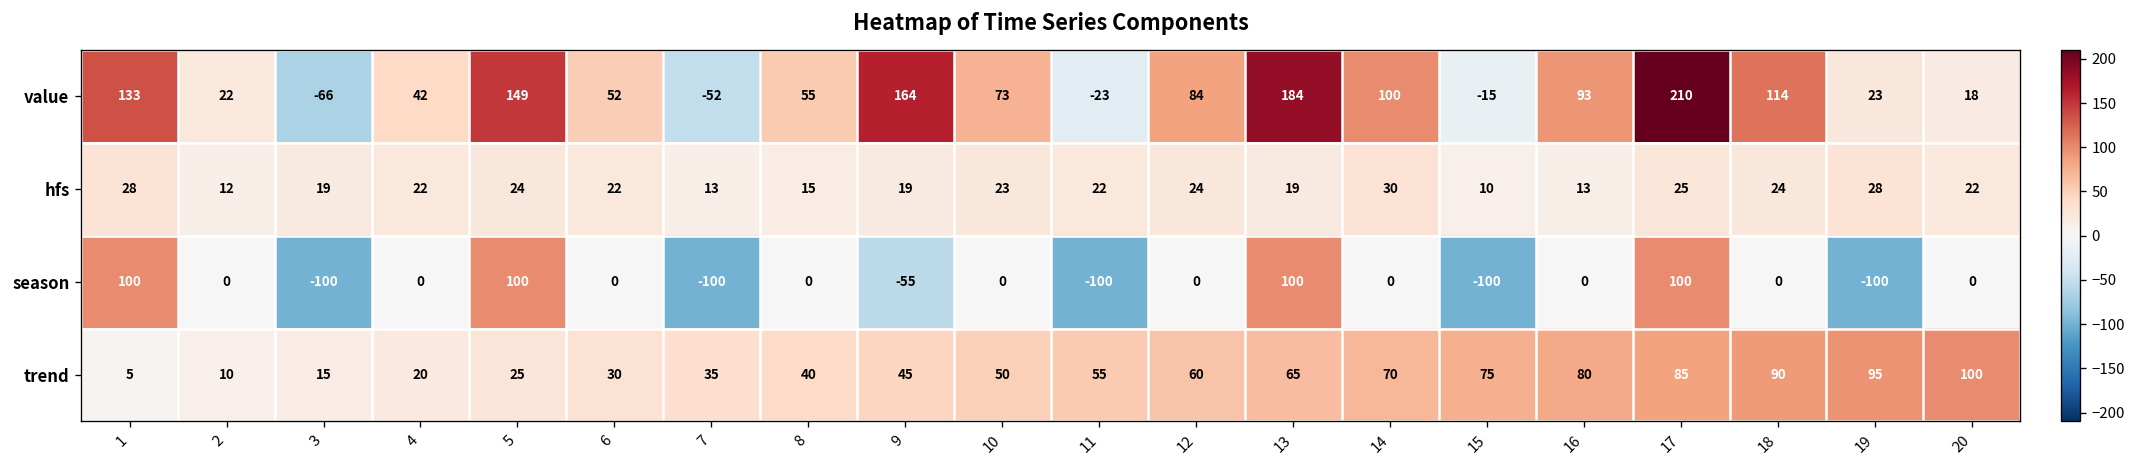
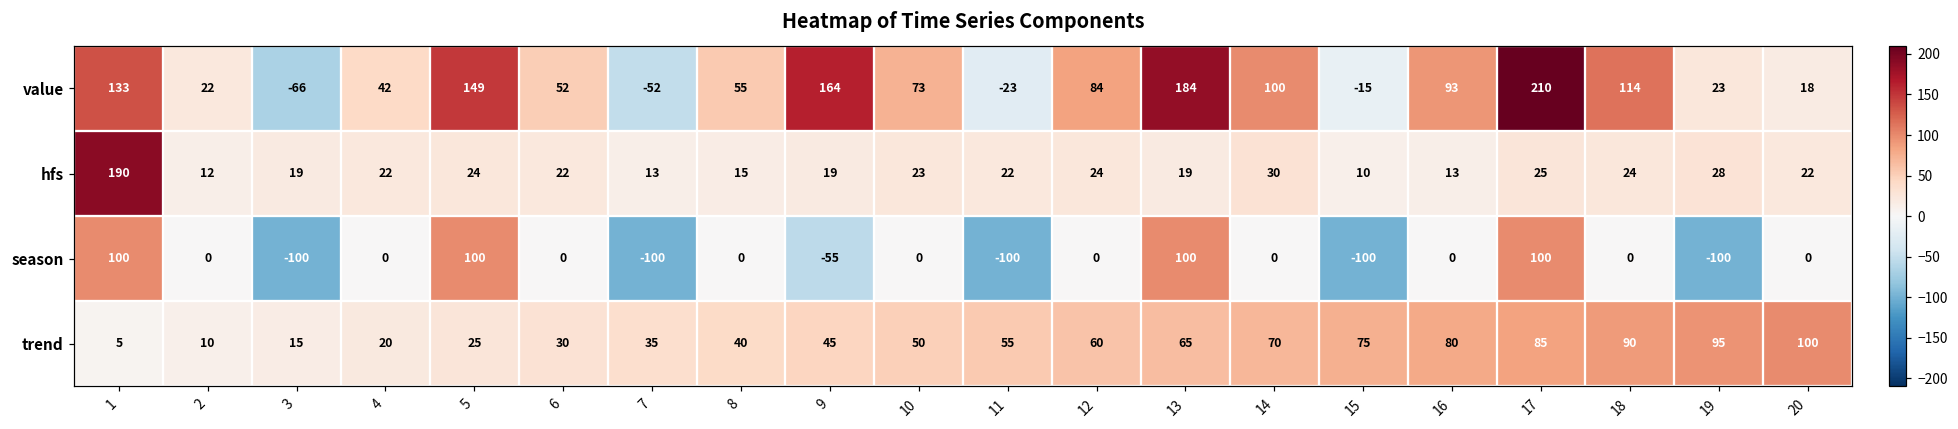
  {
    "value": {
      "1": 133,
      "2": 22,
      "3": -66,
      "4": 42,
      "5": 149,
      "6": 52,
      "7": -52,
      "8": 55,
      "9": 164,
      "10": 73,
      "11": -23,
      "12": 84,
      "13": 184,
      "14": 100,
      "15": -15,
      "16": 93,
      "17": 210,
      "18": 114,
      "19": 23,
      "20": 18
    },
    "hfs": {
-     "1": 28,
+     "1": 190,
      "2": 12,
      "3": 19,
      "4": 22,
      "5": 24,
      "6": 22,
      "7": 13,
      "8": 15,
      "9": 19,
      "10": 23,
      "11": 22,
      "12": 24,
      "13": 19,
      "14": 30,
      "15": 10,
      "16": 13,
      "17": 25,
      "18": 24,
      "19": 28,
      "20": 22
    },
    "season": {
      "1": 100,
      "2": 0,
      "3": -100,
      "4": 0,
      "5": 100,
      "6": 0,
      "7": -100,
      "8": 0,
      "9": -55,
      "10": 0,
      "11": -100,
      "12": 0,
      "13": 100,
      "14": 0,
      "15": -100,
      "16": 0,
      "17": 100,
      "18": 0,
      "19": -100,
      "20": 0
    },
    "trend": {
      "1": 5,
      "2": 10,
      "3": 15,
      "4": 20,
      "5": 25,
      "6": 30,
      "7": 35,
      "8": 40,
      "9": 45,
      "10": 50,
      "11": 55,
      "12": 60,
      "13": 65,
      "14": 70,
      "15": 75,
      "16": 80,
      "17": 85,
      "18": 90,
      "19": 95,
      "20": 100
    }
  }
